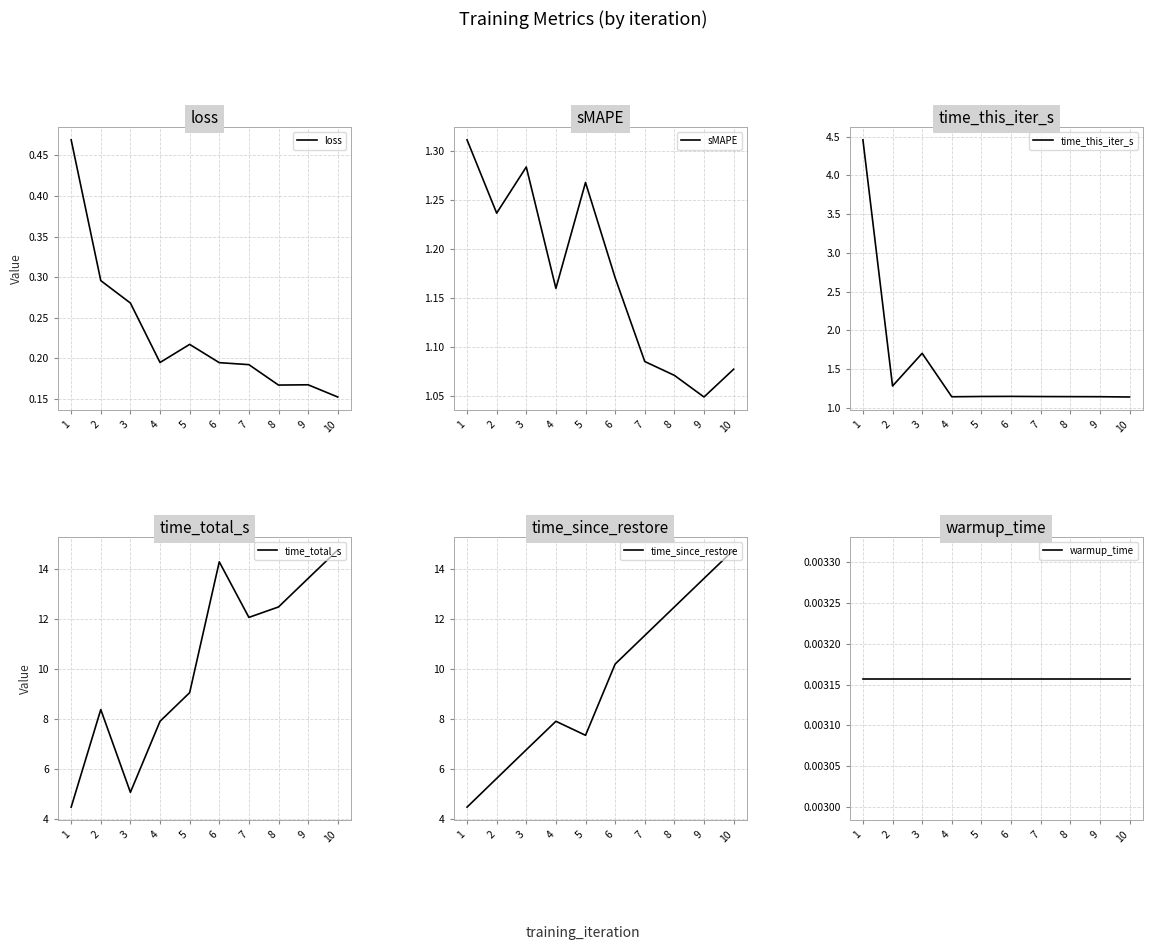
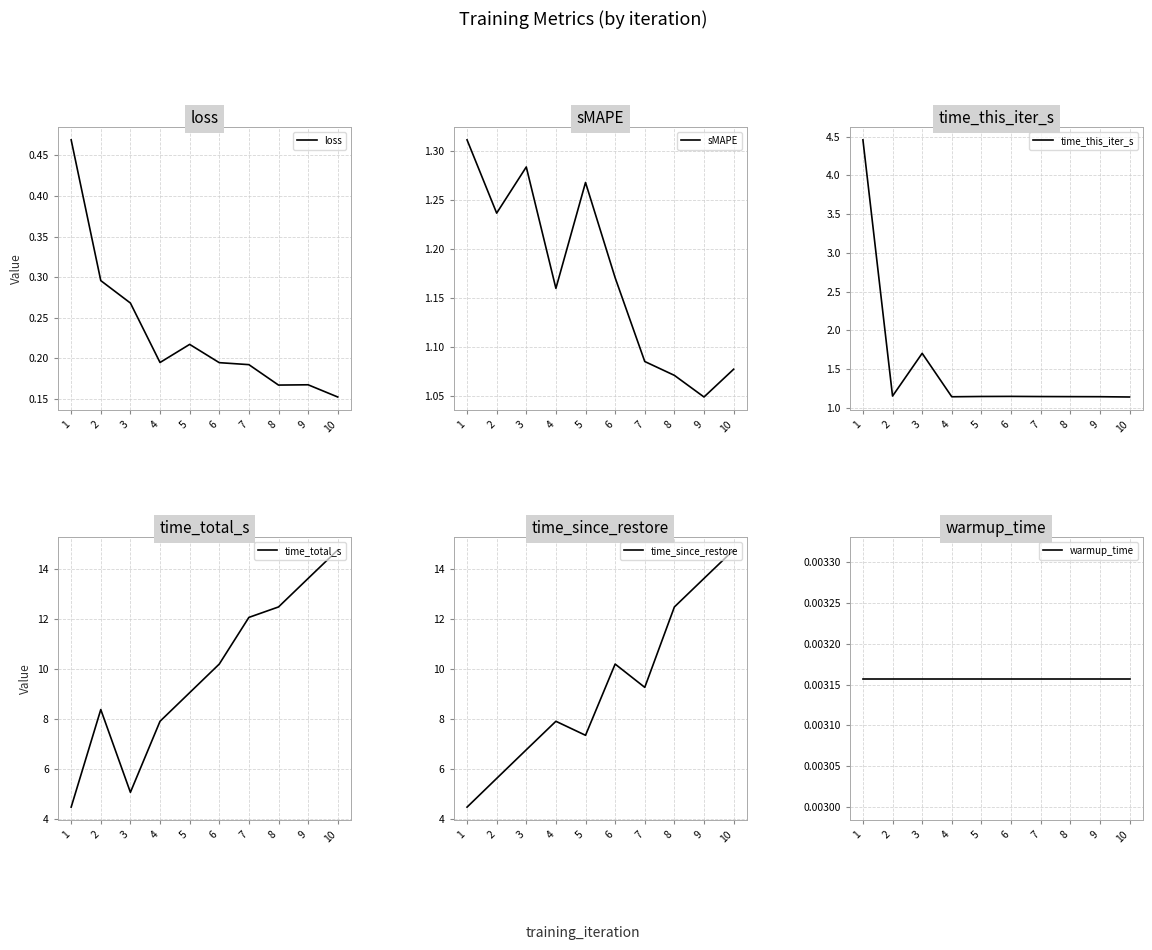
  {
    "loss": {
      "1": 0.47,
      "2": 0.30,
      "3": 0.27,
      "4": 0.19,
      "5": 0.22,
      "6": 0.19,
      "7": 0.19,
      "8": 0.17,
      "9": 0.17,
      "10": 0.15
    },
    "sMAPE": {
      "1": 1.31,
      "2": 1.24,
      "3": 1.28,
      "4": 1.16,
      "5": 1.27,
      "6": 1.17,
      "7": 1.09,
      "8": 1.07,
      "9": 1.05,
      "10": 1.08
    },
    "time_this_iter_s": {
      "1": 4.5,
-     "2": 1.3,
+     "2": 1.2,
      "3": 1.7,
      "4": 1.1,
      "5": 1.1,
      "6": 1.1,
      "7": 1.1,
      "8": 1.1,
      "9": 1.1,
      "10": 1.1
    },
    "time_total_s": {
      "1": 4.5,
      "2": 8.4,
      "3": 5.1,
      "4": 7.9,
      "5": 9.0,
-     "6": 14.3,
+     "6": 10.2,
      "7": 12.1,
      "8": 12.5,
      "9": 13.6
    },
    "time_since_restore": {
      "1": 4.5,
      "2": 5.6,
      "3": 6.8,
      "4": 7.9,
      "5": 7.3,
      "6": 10.2,
-     "7": 11.3,
+     "7": 9.3,
      "8": 12.5,
      "9": 13.6
    },
    "warmup_time": {
      "1": 0.00316,
      "2": 0.00316,
      "3": 0.00316,
      "4": 0.00316,
      "5": 0.00316,
      "6": 0.00316,
      "7": 0.00316,
      "8": 0.00316,
      "9": 0.00316,
      "10": 0.00316
    }
  }
